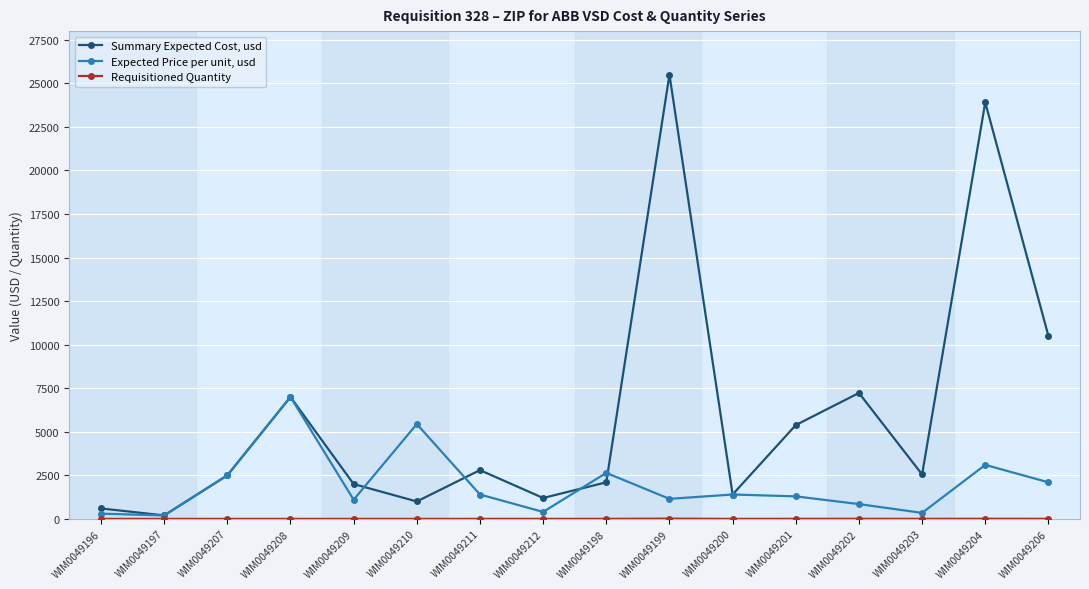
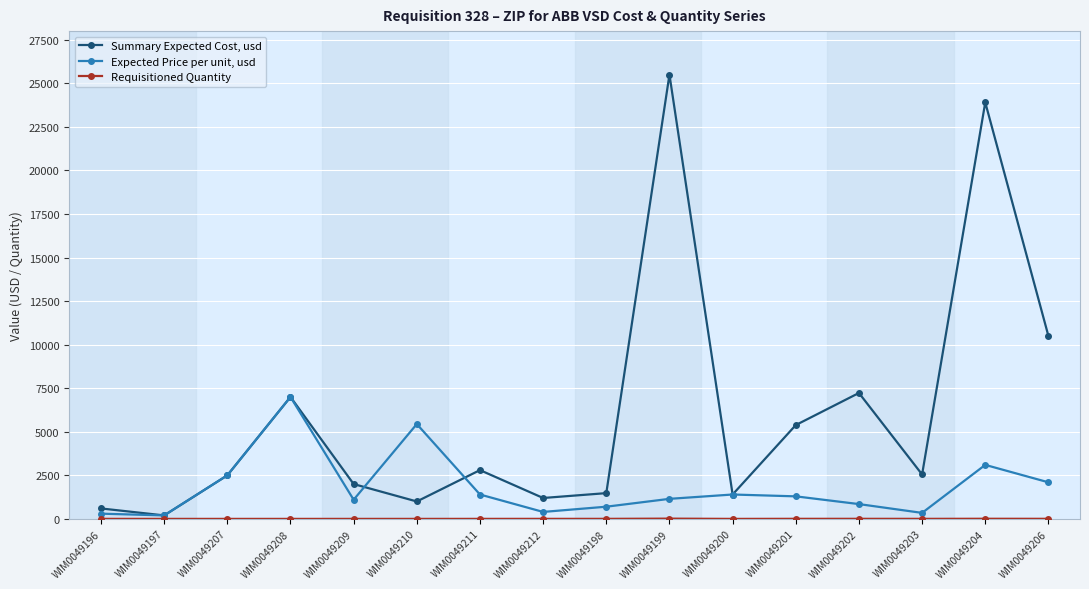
  {
    "Summary Expected Cost, usd": {
      "WIM0049196": 600,
      "WIM0049209": 2000,
      "WIM0049210": 1000,
      "WIM0049211": 2800,
      "WIM0049212": 1200,
-     "WIM0049198": 2100,
+     "WIM0049198": 1500,
      "WIM0049199": 25500,
      "WIM0049201": 5400,
      "WIM0049202": 7200,
      "WIM0049203": 2600,
      "WIM0049204": 23900,
      "WIM0049206": 10500
    },
    "Expected Price per unit, usd": {
      "WIM0049196": 300,
      "WIM0049209": 1100,
      "WIM0049210": 5400,
      "WIM0049211": 1400,
      "WIM0049212": 400,
-     "WIM0049198": 2600,
+     "WIM0049198": 700,
      "WIM0049199": 1200,
      "WIM0049201": 1300,
      "WIM0049202": 900,
      "WIM0049203": 300,
      "WIM0049204": 3100,
      "WIM0049206": 2100
    },
    "Requisitioned Quantity": {
      "WIM0049196": 0,
      "WIM0049197": 0,
      "WIM0049207": 0,
      "WIM0049208": 0,
      "WIM0049209": 0,
      "WIM0049210": 0,
      "WIM0049211": 0,
      "WIM0049212": 0,
      "WIM0049198": 0,
      "WIM0049199": 0,
      "WIM0049200": 0,
      "WIM0049201": 0,
      "WIM0049202": 0,
      "WIM0049203": 0,
      "WIM0049204": 0,
      "WIM0049206": 0
    }
  }
